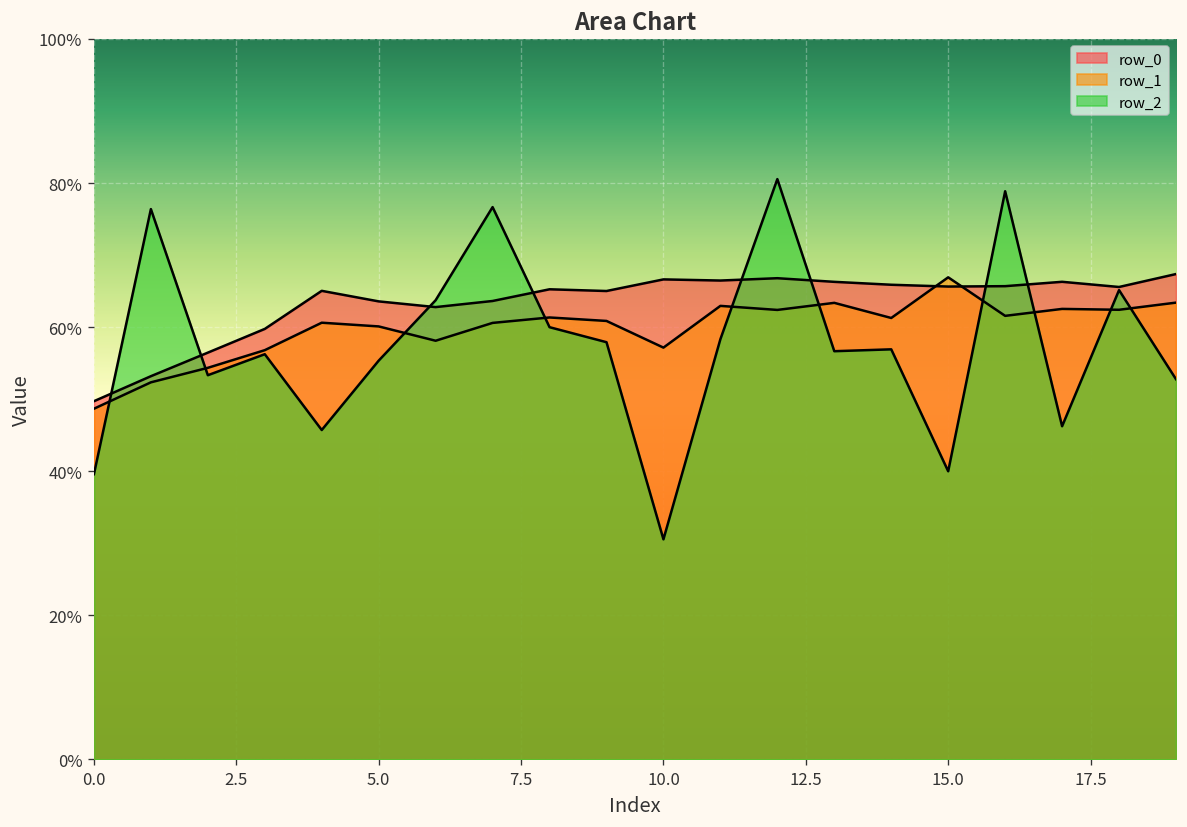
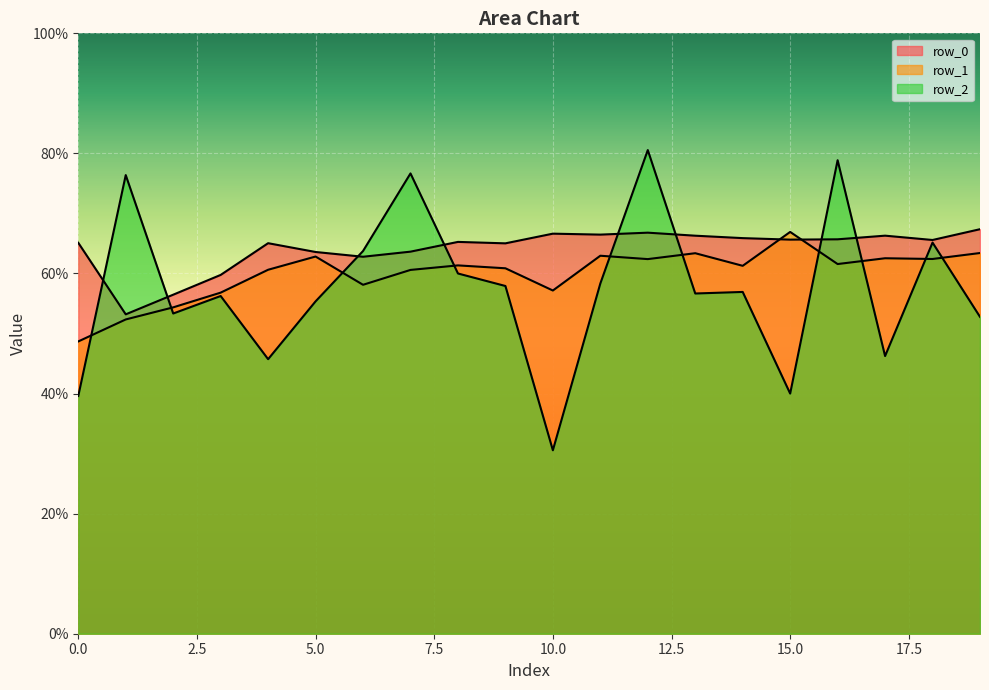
  {
    "row_0": {
-     "0.0": "50%",
+     "0.0": "65%",
      "5.0": "64%",
      "10.0": "67%",
      "15.0": "66%"
    },
    "row_1": {
      "0.0": "49%",
-     "5.0": "60%",
+     "5.0": "63%",
      "10.0": "57%",
      "15.0": "67%"
    },
    "row_2": {
      "0.0": "40%",
      "5.0": "55%",
      "10.0": "31%",
      "15.0": "40%"
    }
  }
